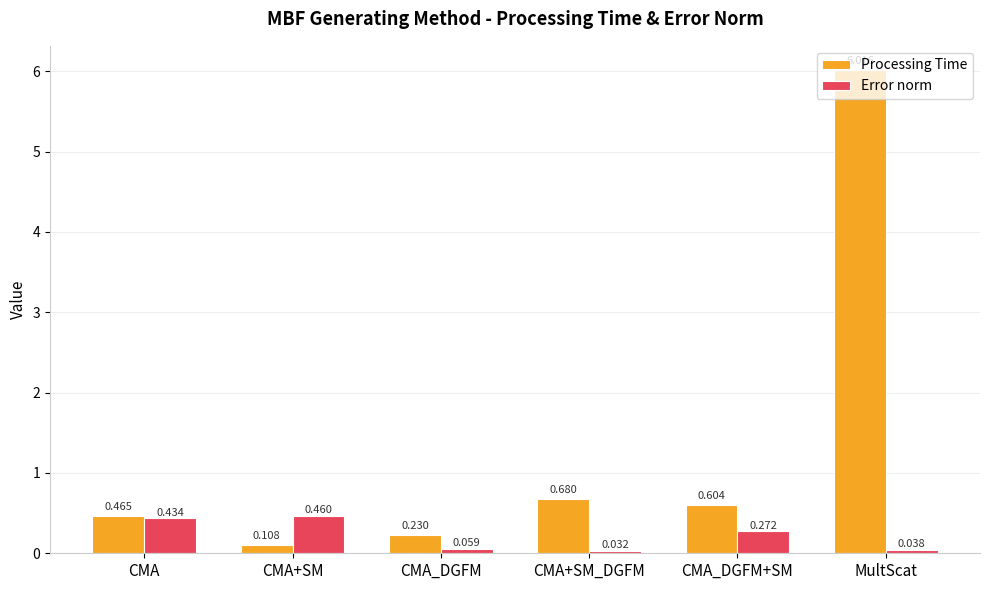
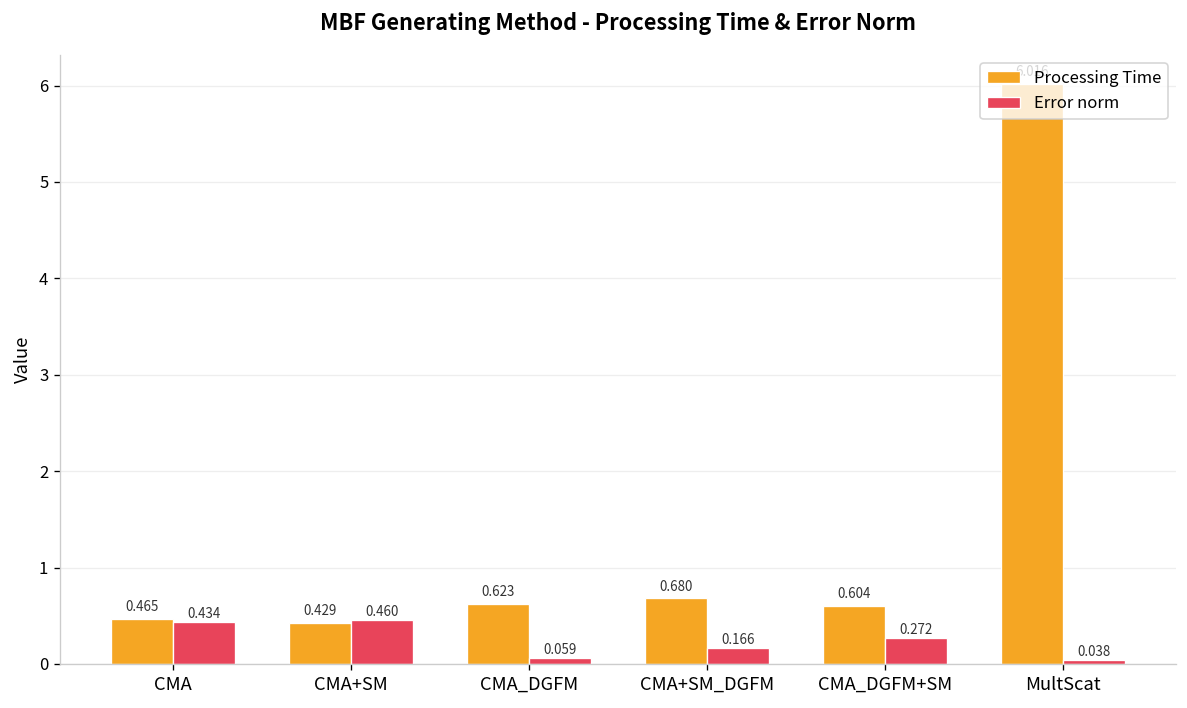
  {
    "Processing Time": {
      "CMA": 0.465,
-     "CMA+SM": 0.108,
-     "CMA_DGFM": 0.230,
+     "CMA+SM": 0.429,
+     "CMA_DGFM": 0.623,
      "CMA+SM_DGFM": 0.680,
      "CMA_DGFM+SM": 0.604
    },
    "Error norm": {
      "CMA": 0.434,
      "CMA+SM": 0.460,
      "CMA_DGFM": 0.059,
-     "CMA+SM_DGFM": 0.032,
+     "CMA+SM_DGFM": 0.166,
      "CMA_DGFM+SM": 0.272,
      "MultScat": 0.038
    }
  }
